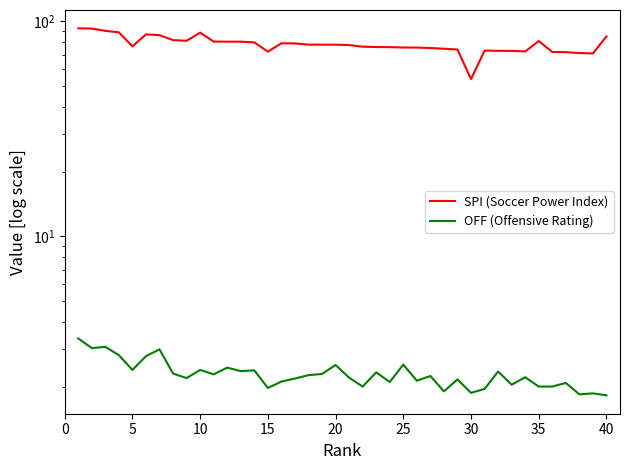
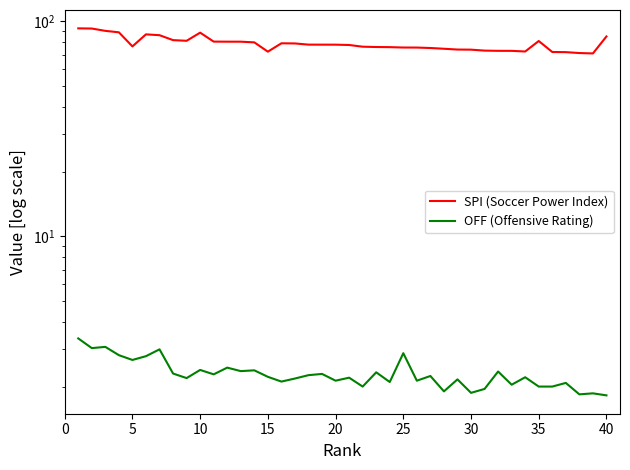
  {
    "SPI (Soccer Power Index)": {
      "5": 77,
      "10": 89,
      "15": 72,
      "20": 78,
      "25": 76,
-     "30": 54,
+     "30": 74,
      "35": 81,
      "40": 85
    },
    "OFF (Offensive Rating)": {
-     "5": 2.4,
+     "5": 2.7,
      "10": 2.4,
-     "15": 2.0,
-     "20": 2.5,
-     "25": 2.5,
+     "15": 2.2,
+     "20": 2.1,
+     "25": 2.9,
      "30": 1.9,
      "35": 2.0,
      "40": 1.8
    }
  }
